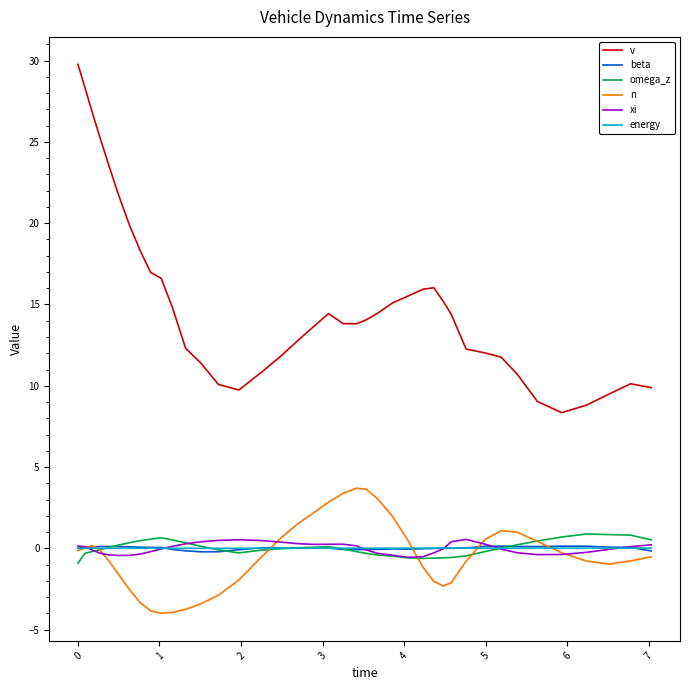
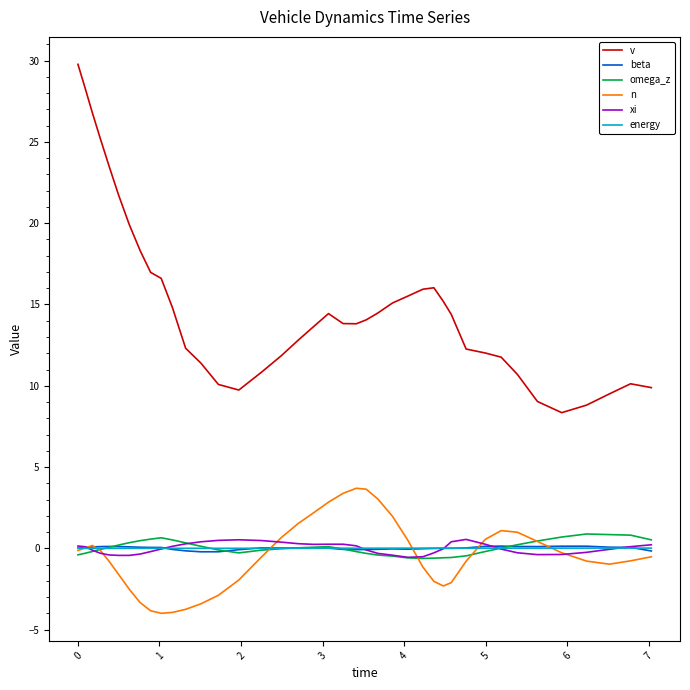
  {
    "v": {
      "0": 29.8
    },
    "omega_z": {
-     "0": -0.9
+     "0": -0.4
    }
  }
